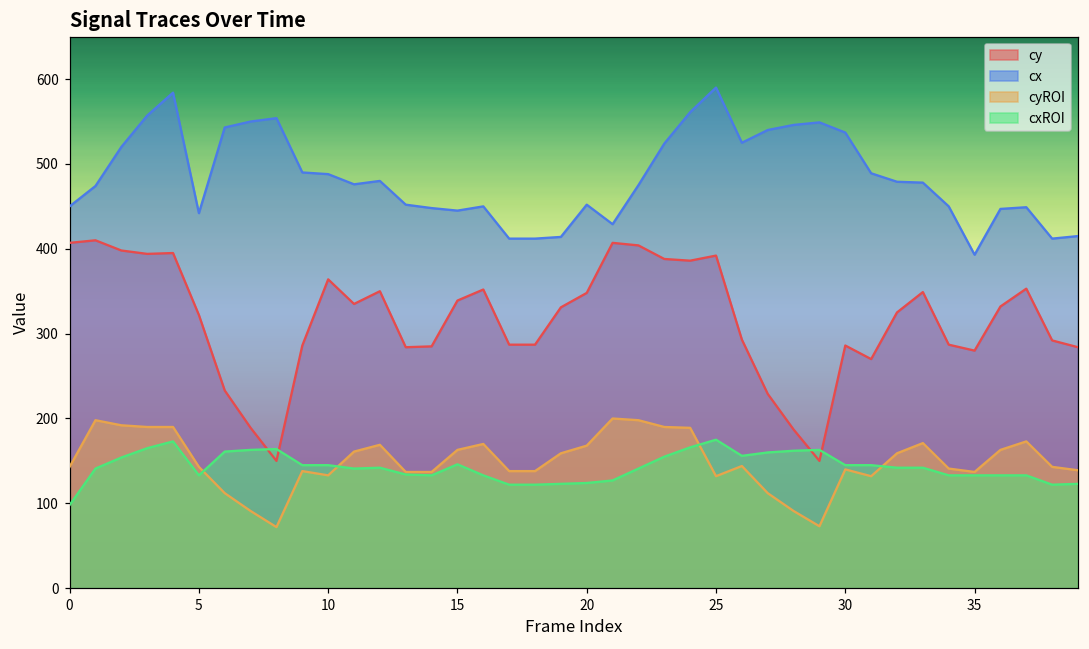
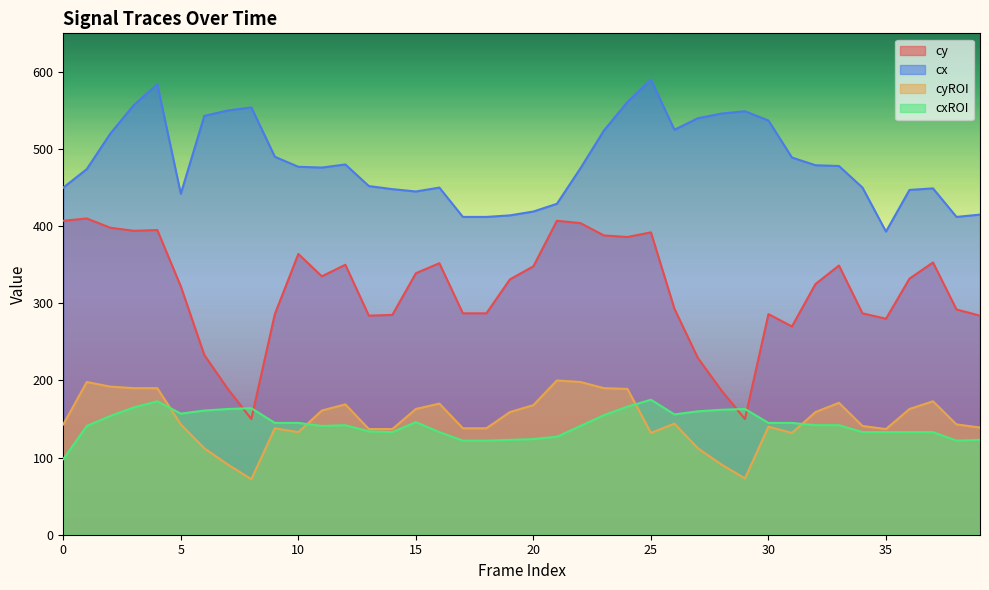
  {
    "cy": {
      "0": 410,
      "5": 320,
      "10": 360,
      "15": 340,
      "20": 350,
      "25": 390,
      "30": 290,
      "35": 280
    },
    "cx": {
      "0": 450,
      "5": 440,
-     "10": 490,
+     "10": 480,
      "15": 450,
-     "20": 450,
+     "20": 420,
      "25": 590,
      "30": 540,
      "35": 390
    },
    "cyROI": {
      "0": 140,
      "5": 140,
      "10": 130,
      "15": 160,
      "20": 170,
      "25": 130,
      "30": 140,
      "35": 140
    },
    "cxROI": {
      "0": 100,
-     "5": 130,
+     "5": 160,
      "10": 150,
      "15": 150,
      "20": 120,
      "25": 180,
      "30": 150,
      "35": 130
    }
  }
